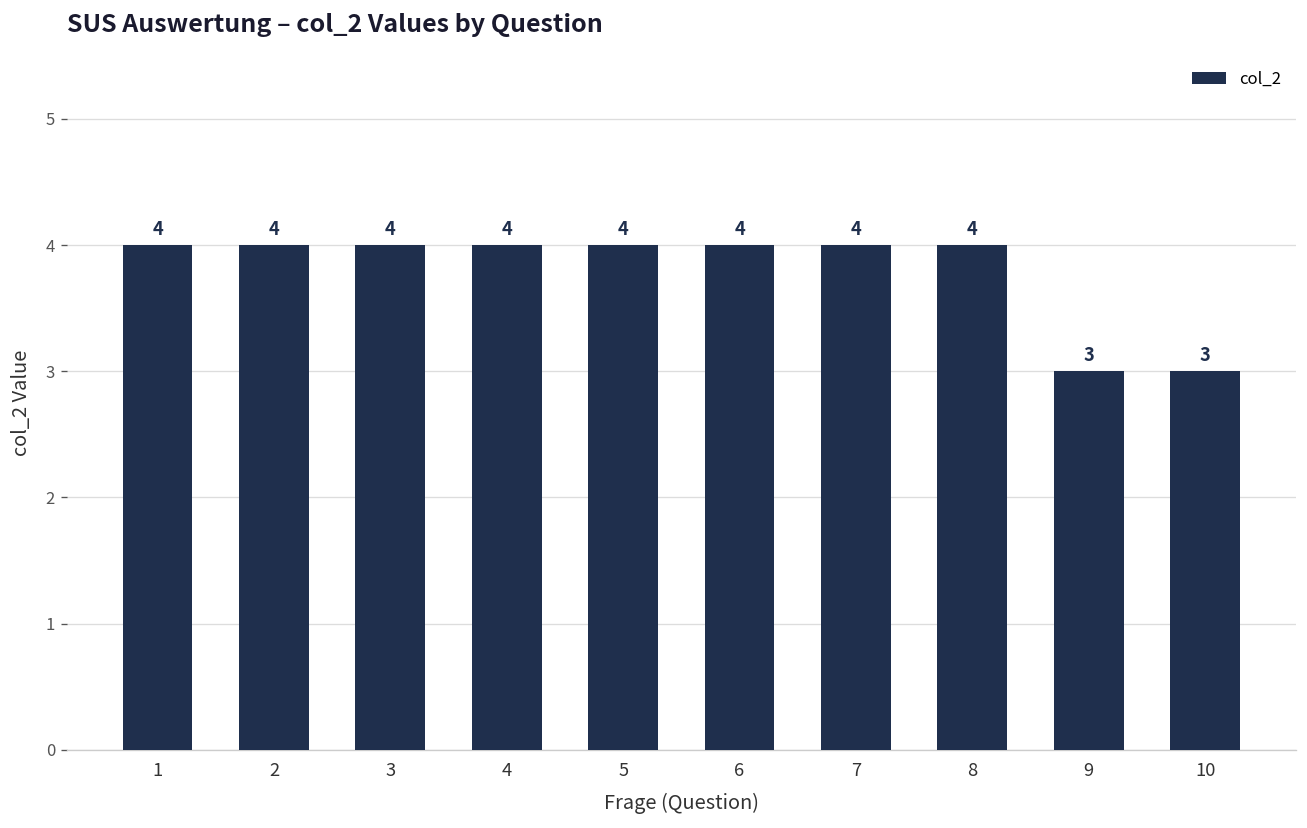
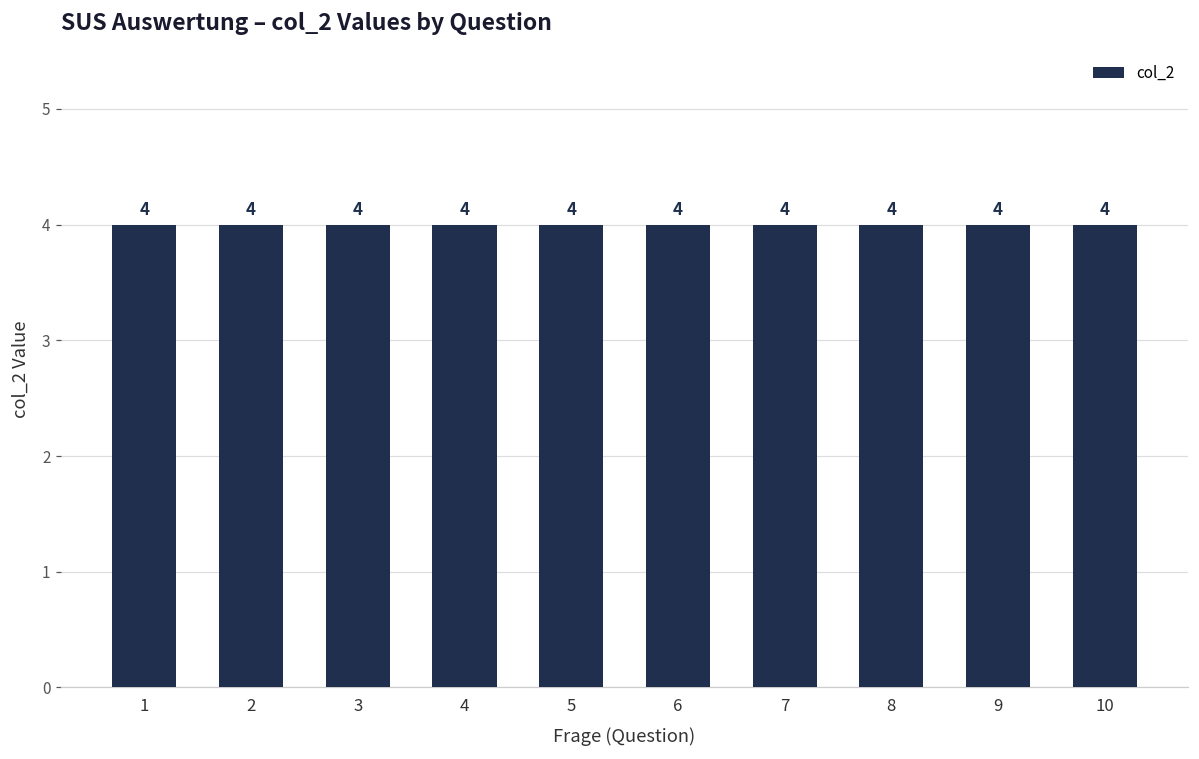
  {
    "1": 4,
    "2": 4,
    "3": 4,
    "4": 4,
    "5": 4,
    "6": 4,
    "7": 4,
    "8": 4,
-   "9": 3,
-   "10": 3
+   "9": 4,
+   "10": 4
  }
